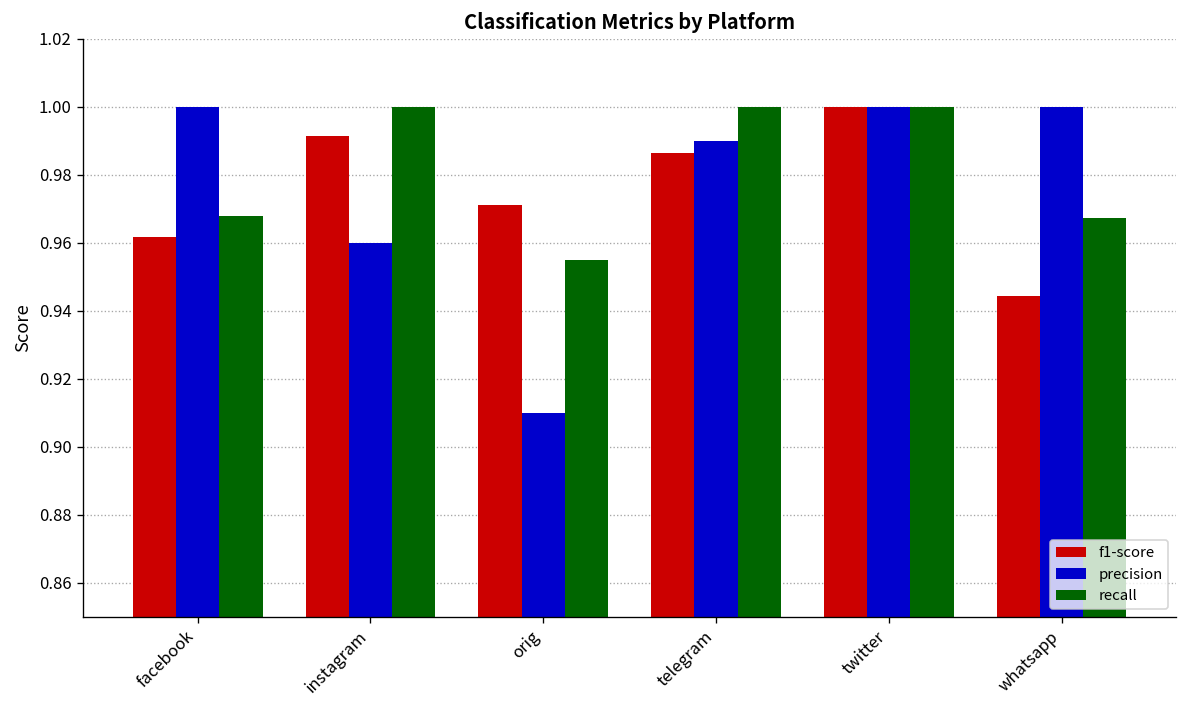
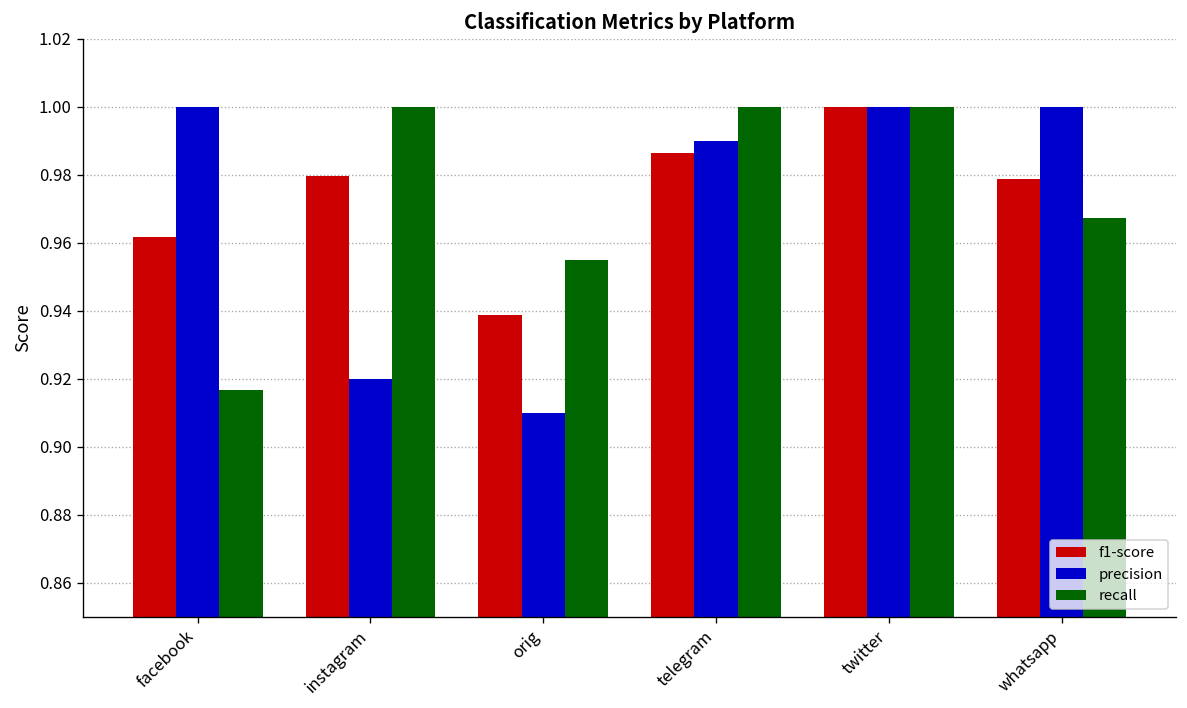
  {
    "f1-score": {
      "facebook": 0.962,
-     "instagram": 0.991,
-     "orig": 0.971,
+     "instagram": 0.980,
+     "orig": 0.939,
      "telegram": 0.986,
      "twitter": 1.000,
-     "whatsapp": 0.944
+     "whatsapp": 0.979
    },
    "precision": {
      "facebook": 1.00,
-     "instagram": 0.96,
+     "instagram": 0.92,
      "orig": 0.91,
      "telegram": 0.99,
      "twitter": 1.00,
      "whatsapp": 1.00
    },
    "recall": {
-     "facebook": 0.968,
+     "facebook": 0.917,
      "instagram": 1.000,
      "orig": 0.955,
      "telegram": 1.000,
      "twitter": 1.000,
      "whatsapp": 0.967
    }
  }
